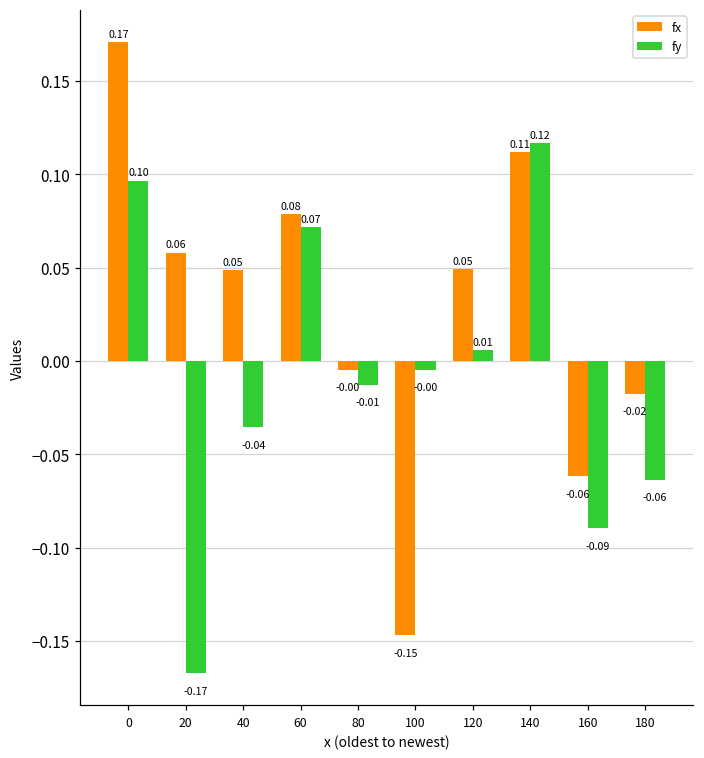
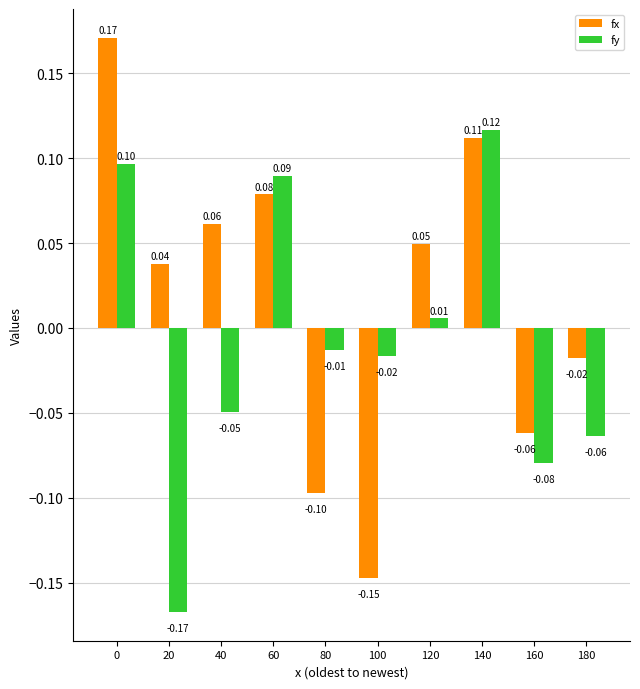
  {
    "fx": {
      "0": 0.17,
-     "20": 0.06,
-     "40": 0.05,
+     "20": 0.04,
+     "40": 0.06,
      "60": 0.08,
-     "80": -0.00,
+     "80": -0.10,
      "100": -0.15,
      "120": 0.05,
      "140": 0.11,
      "160": -0.06,
      "180": -0.02
    },
    "fy": {
      "0": 0.10,
      "20": -0.17,
-     "40": -0.04,
-     "60": 0.07,
+     "40": -0.05,
+     "60": 0.09,
      "80": -0.01,
-     "100": -0.00,
+     "100": -0.02,
      "120": 0.01,
      "140": 0.12,
-     "160": -0.09,
+     "160": -0.08,
      "180": -0.06
    }
  }
